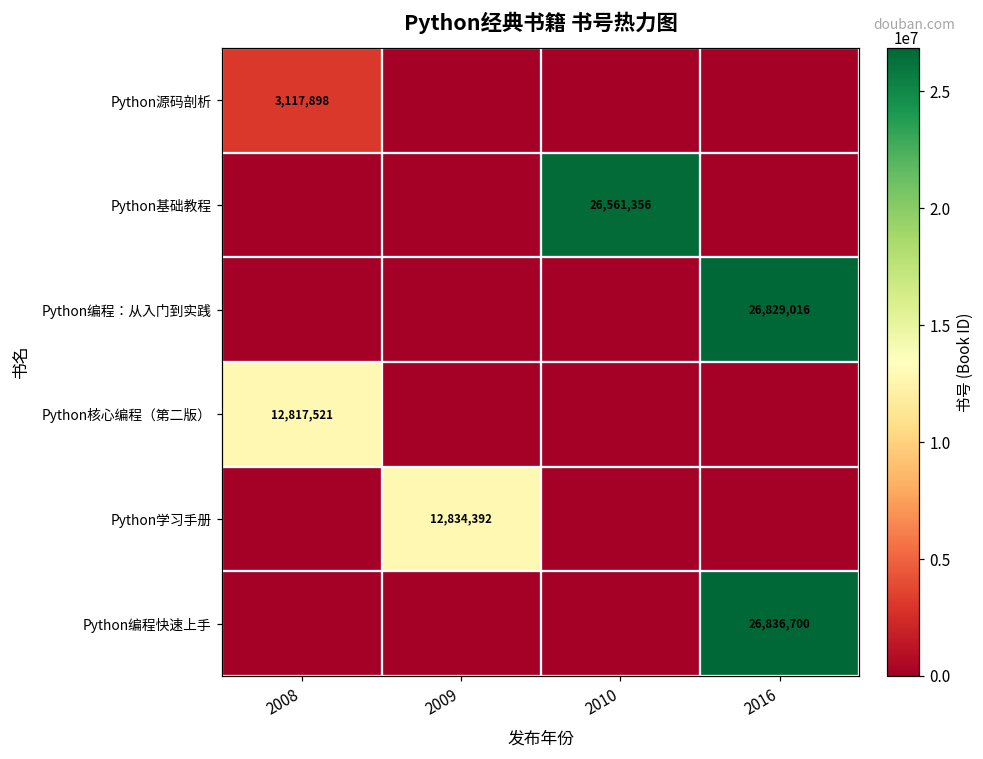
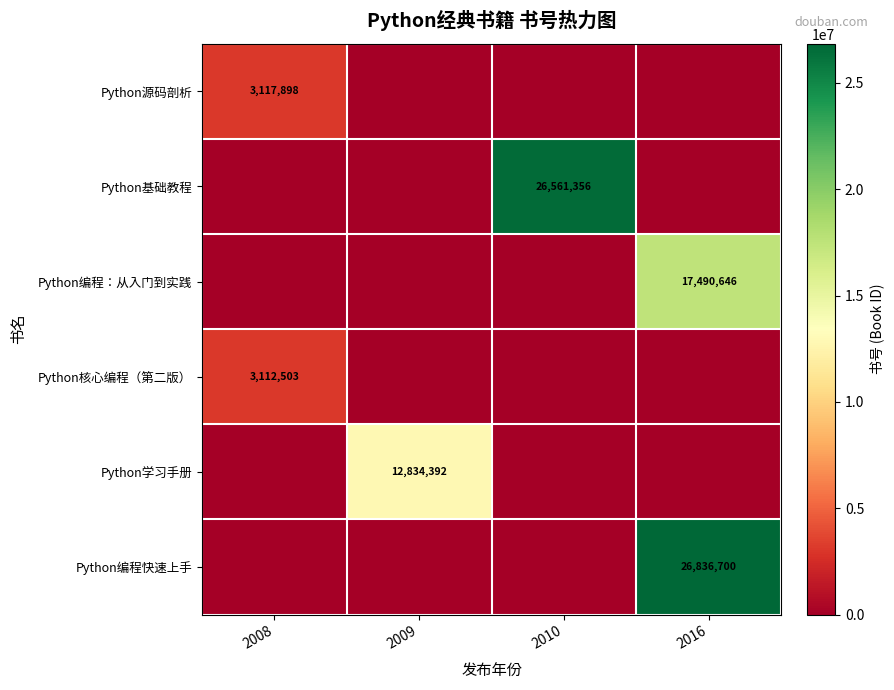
  {
    "Python源码剖析": {
      "2008": "3,117,898"
    },
    "Python基础教程": {
      "2010": "26,561,356"
    },
    "Python编程：从入门到实践": {
-     "2016": "26,829,016"
+     "2016": "17,490,646"
    },
    "Python核心编程（第二版）": {
-     "2008": "12,817,521"
+     "2008": "3,112,503"
    },
    "Python学习手册": {
      "2009": "12,834,392"
    },
    "Python编程快速上手": {
      "2016": "26,836,700"
    }
  }
